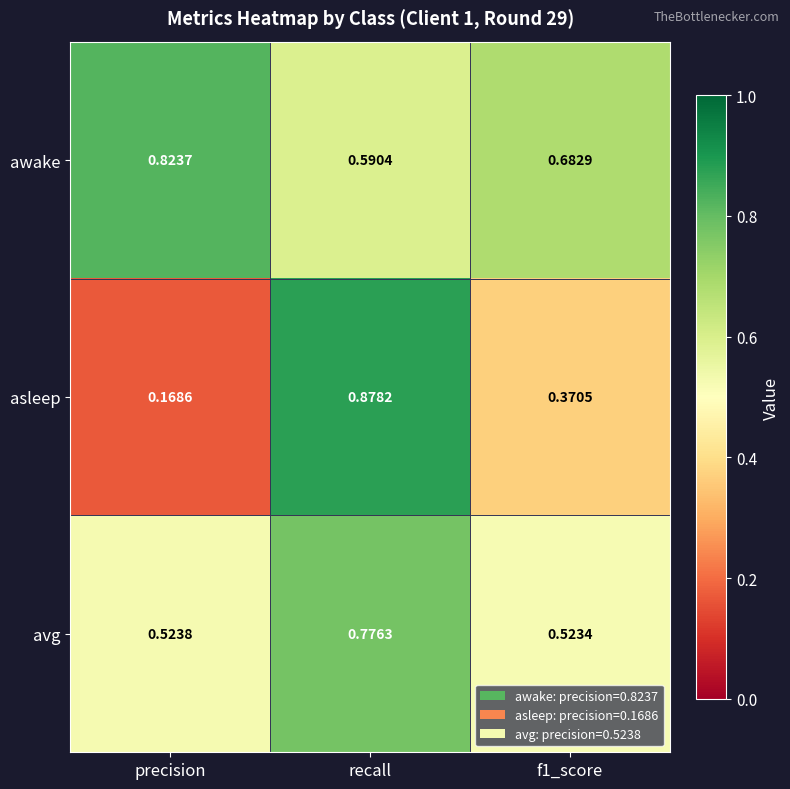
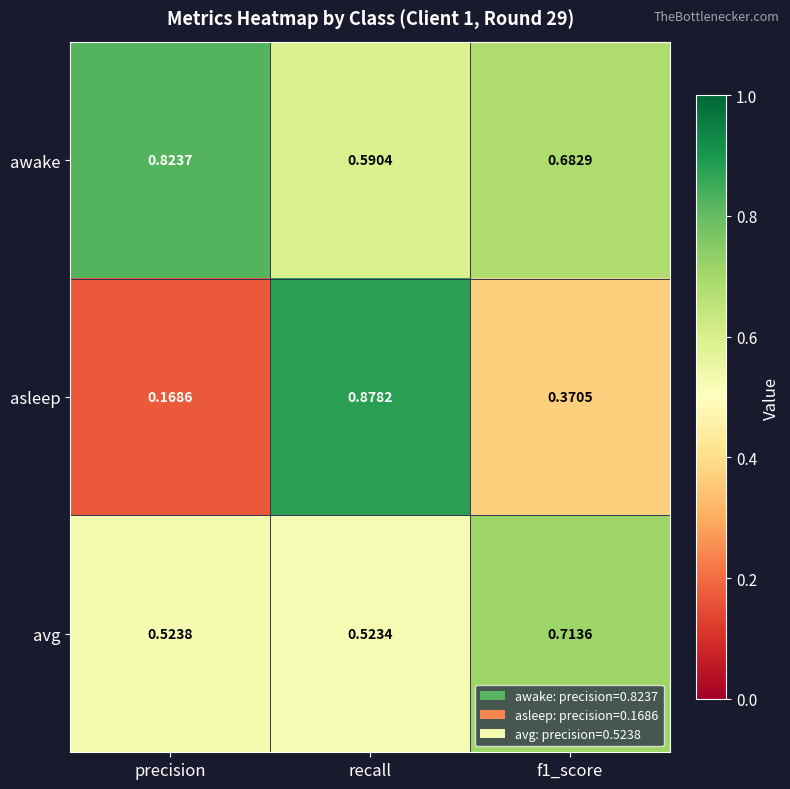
  {
    "awake": {
      "precision": 0.8237,
      "recall": 0.5904,
      "f1_score": 0.6829
    },
    "asleep": {
      "precision": 0.1686,
      "recall": 0.8782,
      "f1_score": 0.3705
    },
    "avg": {
      "precision": 0.5238,
-     "recall": 0.7763,
-     "f1_score": 0.5234
+     "recall": 0.5234,
+     "f1_score": 0.7136
    }
  }
